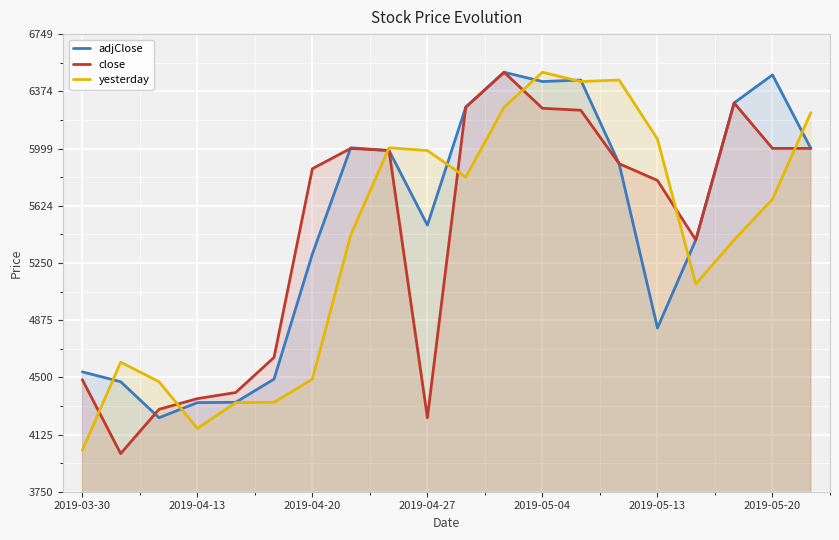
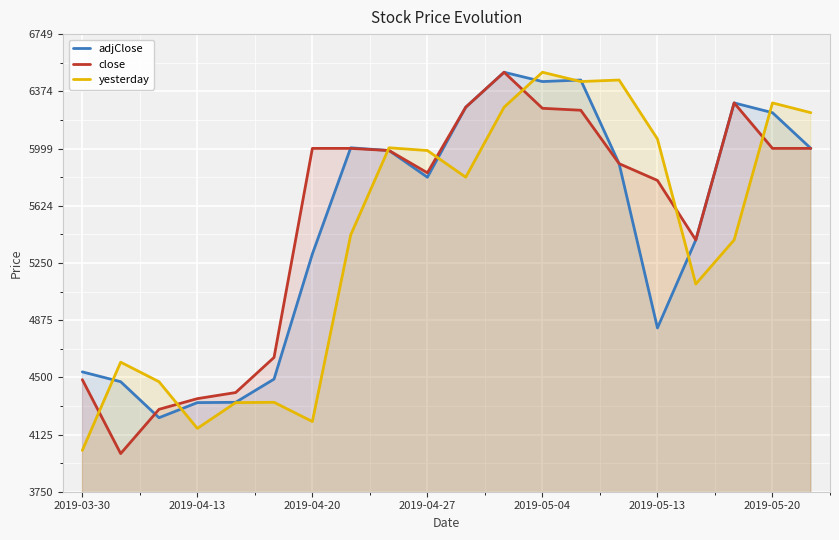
  {
    "adjClose": {
      "2019-03-30": 4540,
      "2019-04-13": 4330,
      "2019-04-20": 5310,
-     "2019-04-27": 5500,
+     "2019-04-27": 5810,
      "2019-05-04": 6440,
      "2019-05-13": 4820,
-     "2019-05-20": 6480
+     "2019-05-20": 6230
    },
    "close": {
      "2019-03-30": 4480,
      "2019-04-13": 4360,
-     "2019-04-20": 5870,
-     "2019-04-27": 4230,
+     "2019-04-20": 6000,
+     "2019-04-27": 5840,
      "2019-05-04": 6260,
      "2019-05-13": 5790,
      "2019-05-20": 6000
    },
    "yesterday": {
      "2019-03-30": 4020,
      "2019-04-13": 4160,
-     "2019-04-20": 4490,
+     "2019-04-20": 4210,
      "2019-04-27": 5990,
      "2019-05-04": 6500,
      "2019-05-13": 6060,
-     "2019-05-20": 5670
+     "2019-05-20": 6300
    }
  }
